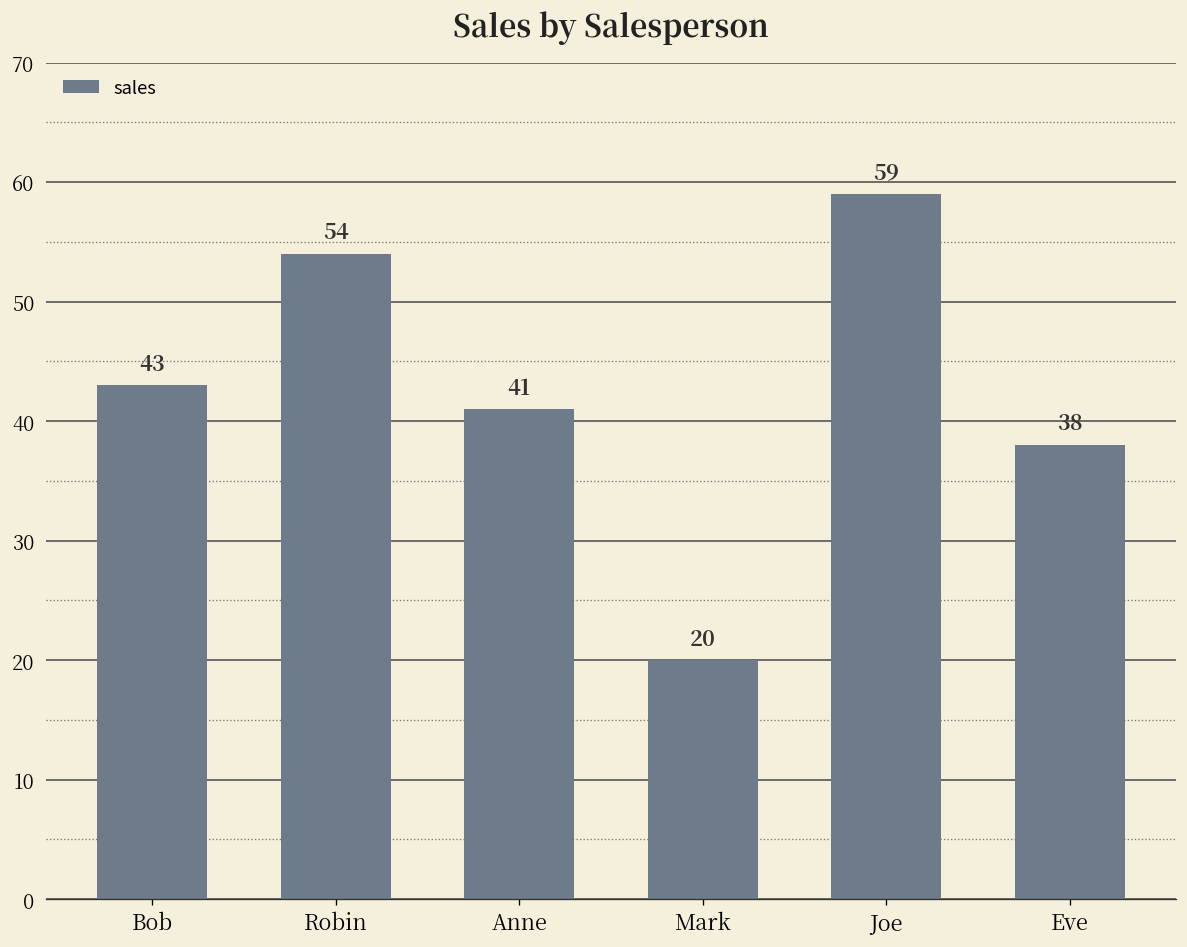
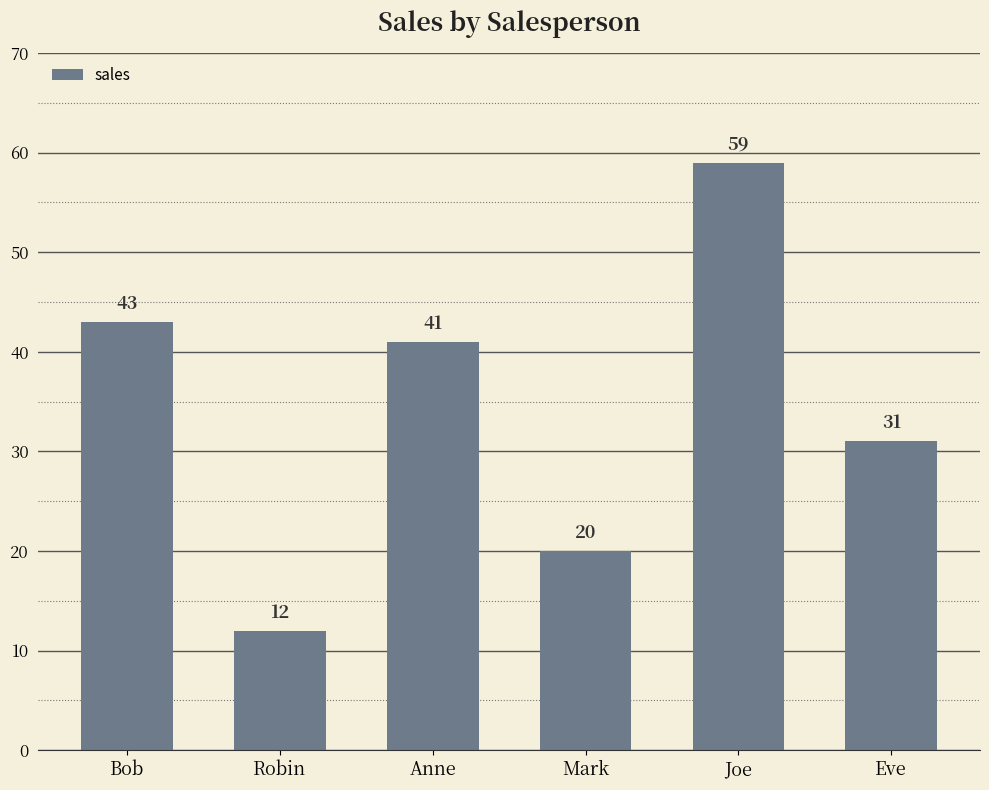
  {
    "Bob": 43,
-   "Robin": 54,
+   "Robin": 12,
    "Anne": 41,
    "Mark": 20,
    "Joe": 59,
-   "Eve": 38
+   "Eve": 31
  }
